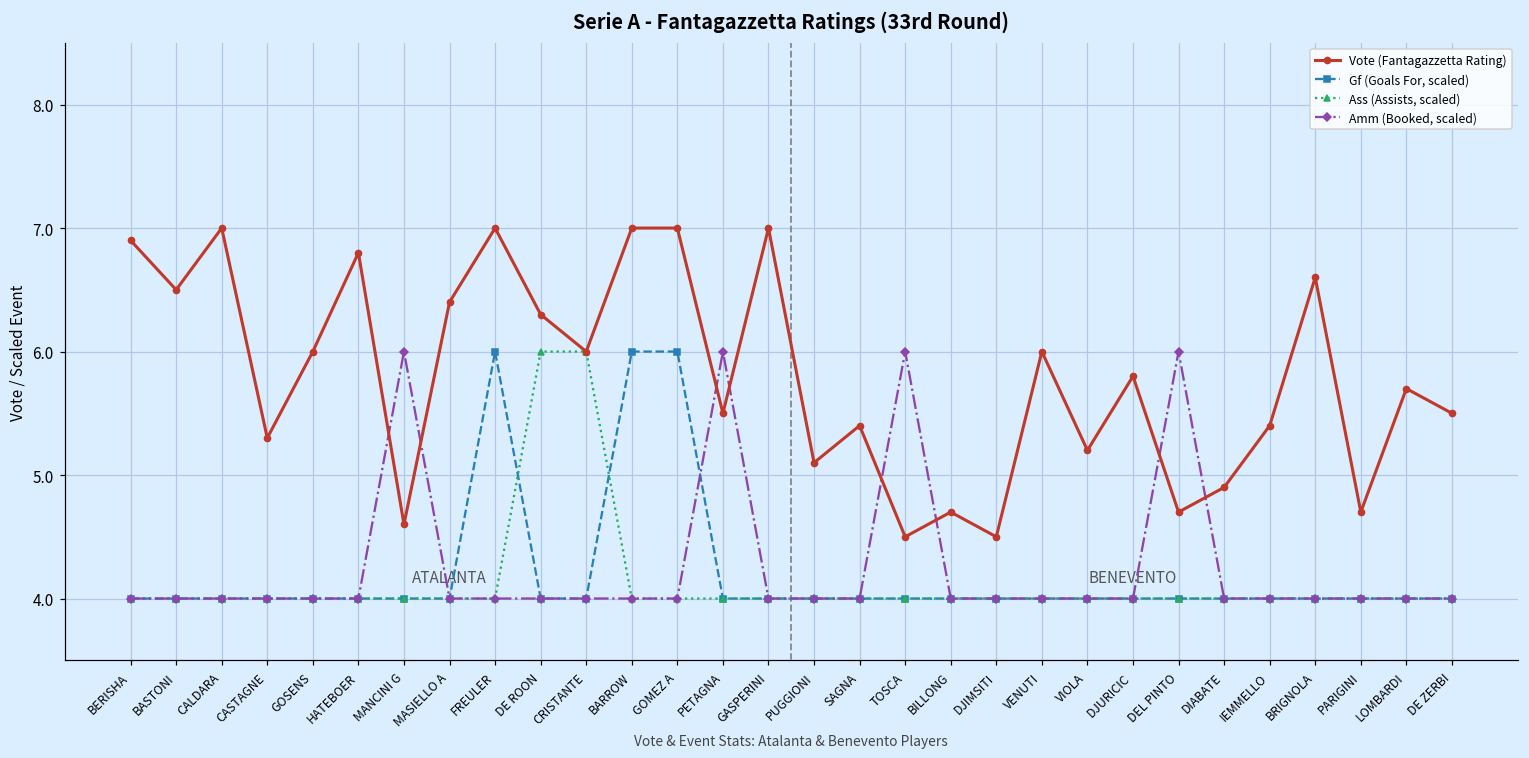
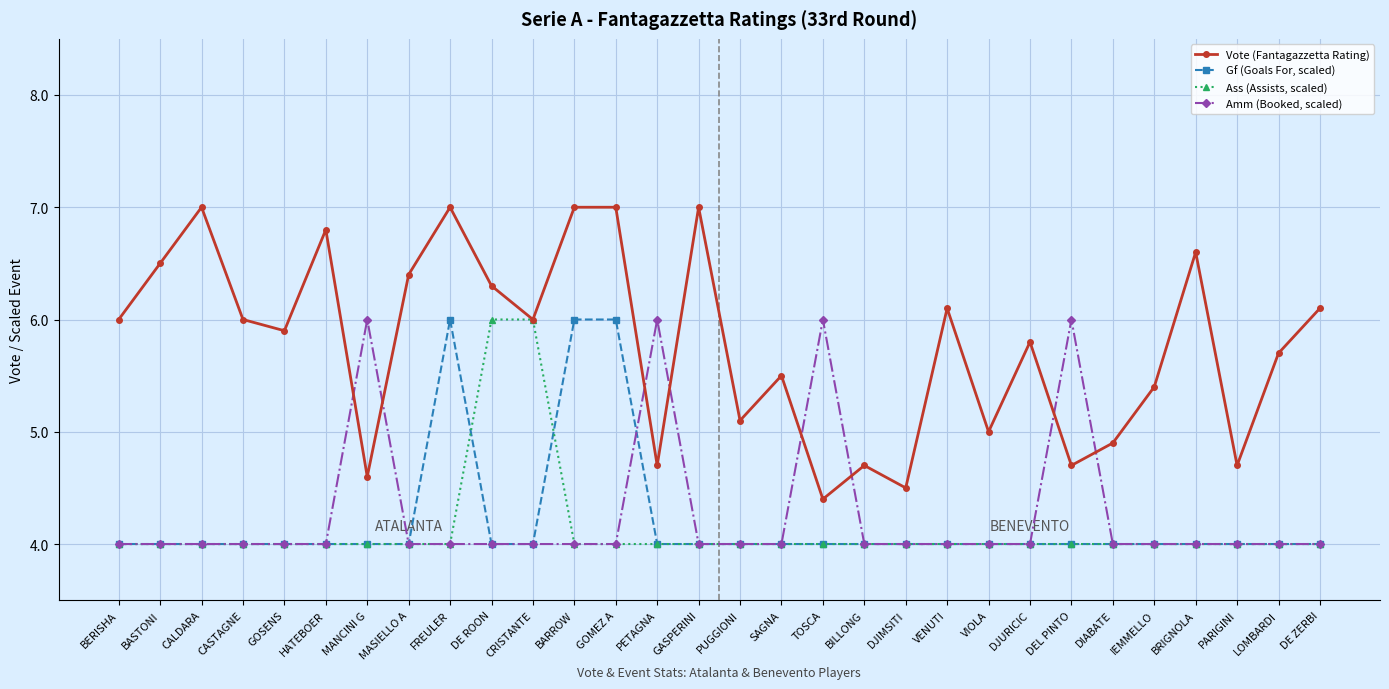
  {
    "Vote (Fantagazzetta Rating)": {
-     "BERISHA": 6.9,
+     "BERISHA": 6.0,
      "BASTONI": 6.5,
      "CALDARA": 7.0,
-     "CASTAGNE": 5.3,
-     "GOSENS": 6.0,
+     "CASTAGNE": 6.0,
+     "GOSENS": 5.9,
      "HATEBOER": 6.8,
      "MANCINI G": 4.6,
      "MASIELLO A": 6.4,
      "FREULER": 7.0,
      "DE ROON": 6.3,
      "BARROW": 7.0,
      "GOMEZ A": 7.0,
-     "PETAGNA": 5.5,
+     "PETAGNA": 4.7,
      "GASPERINI": 7.0,
      "PUGGIONI": 5.1,
-     "SAGNA": 5.4,
-     "TOSCA": 4.5,
+     "SAGNA": 5.5,
+     "TOSCA": 4.4,
      "BILLONG": 4.7,
      "DJIMSITI": 4.5,
-     "VENUTI": 6.0,
-     "VIOLA": 5.2,
+     "VENUTI": 6.1,
+     "VIOLA": 5.0,
      "DJURICIC": 5.8,
      "DEL PINTO": 4.7,
      "DIABATE": 4.9,
      "IEMMELLO": 5.4,
      "BRIGNOLA": 6.6,
      "PARIGINI": 4.7,
      "LOMBARDI": 5.7,
-     "DE ZERBI": 5.5
+     "DE ZERBI": 6.1
    },
    "Gf (Goals For, scaled)": {
      "FREULER": 6.0,
      "BARROW": 6.0,
      "GOMEZ A": 6.0
    },
    "Ass (Assists, scaled)": {
      "DE ROON": 6.0
    },
    "Amm (Booked, scaled)": {
      "MANCINI G": 6.0,
      "PETAGNA": 6.0,
      "TOSCA": 6.0,
      "DEL PINTO": 6.0
    }
  }
